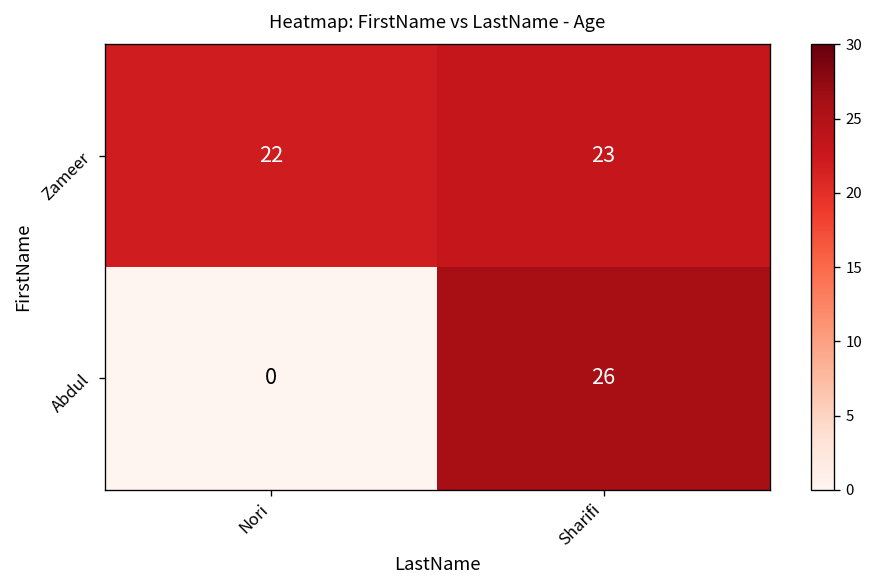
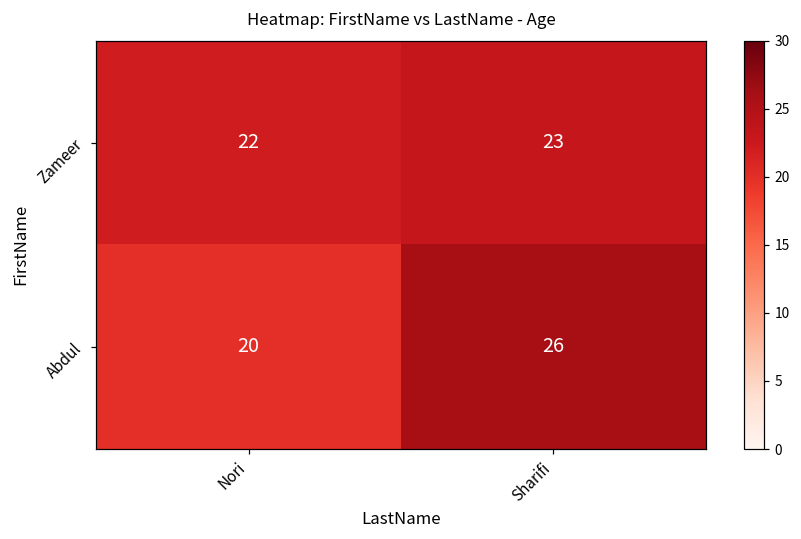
  {
    "Zameer": {
      "Nori": 22,
      "Sharifi": 23
    },
    "Abdul": {
-     "Nori": 0,
+     "Nori": 20,
      "Sharifi": 26
    }
  }
